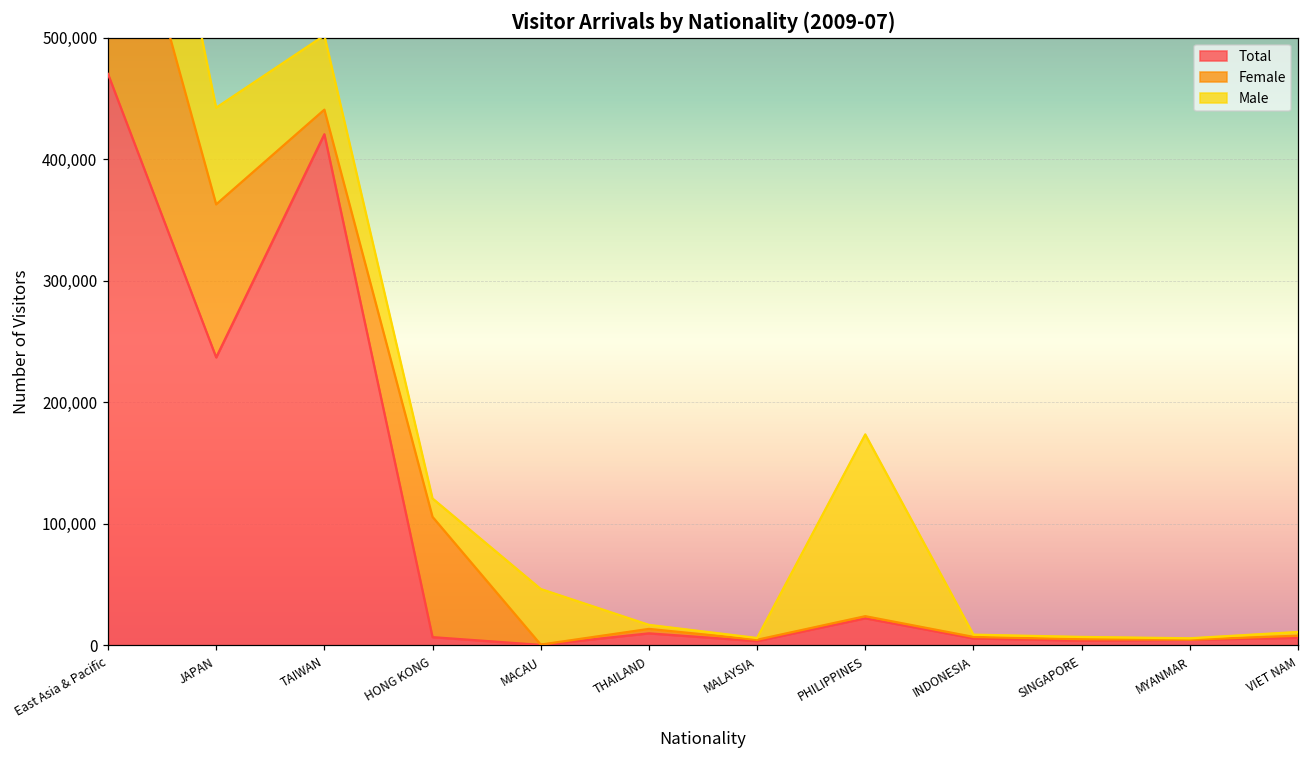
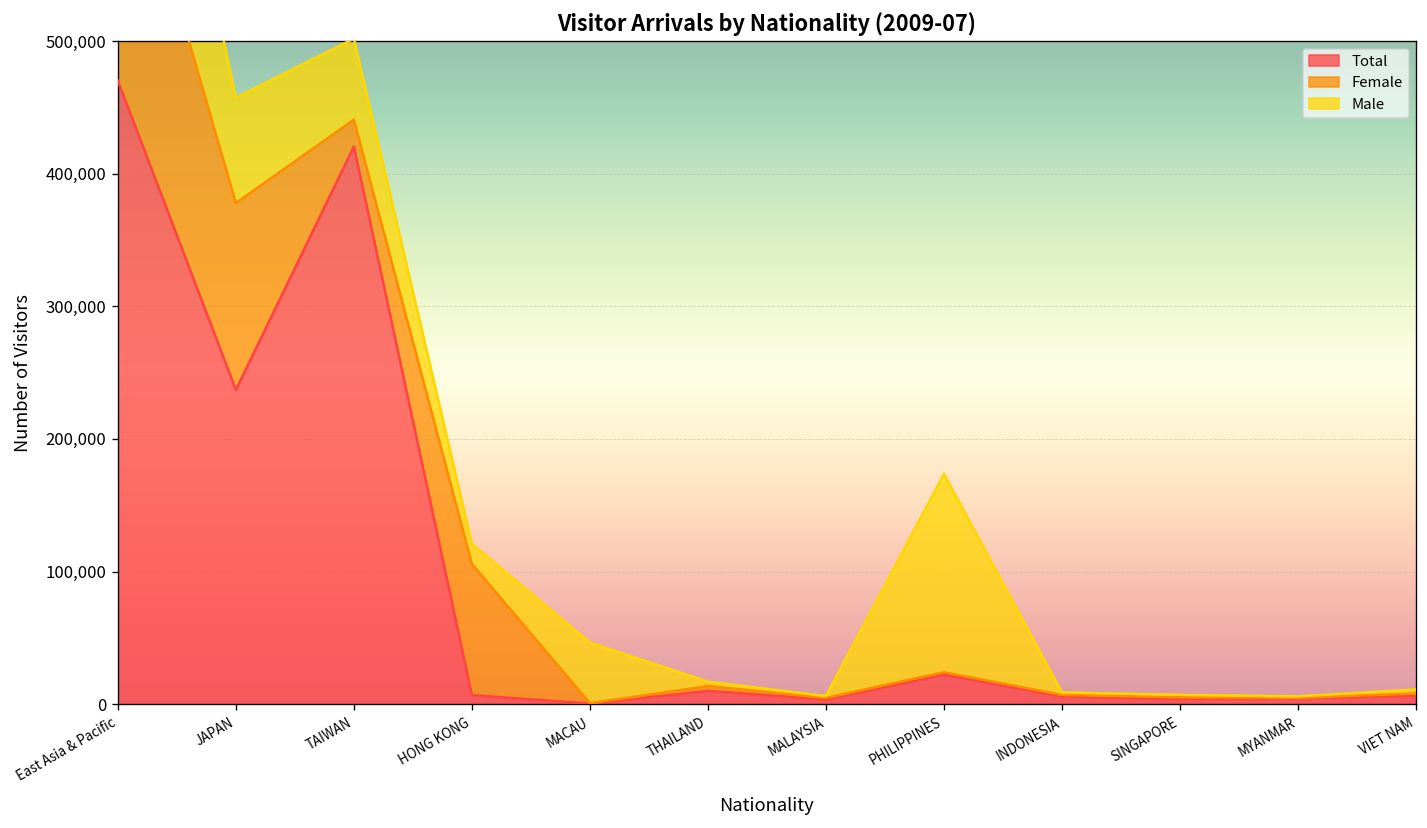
  {
    "Total": {
      "East Asia & Pacific": "470,000",
      "JAPAN": "237,000",
      "TAIWAN": "421,000",
      "HONG KONG": "7,000",
      "THAILAND": "10,000"
    },
    "Female": {
-     "JAPAN": "126,000",
+     "JAPAN": "141,000",
      "TAIWAN": "20,000",
      "HONG KONG": "99,000",
      "THAILAND": "4,000"
    },
    "Male": {
      "JAPAN": "80,000",
      "HONG KONG": "15,000",
      "MACAU": "46,000",
      "THAILAND": "3,000",
      "PHILIPPINES": "150,000",
      "VIET NAM": "3,000"
    }
  }
